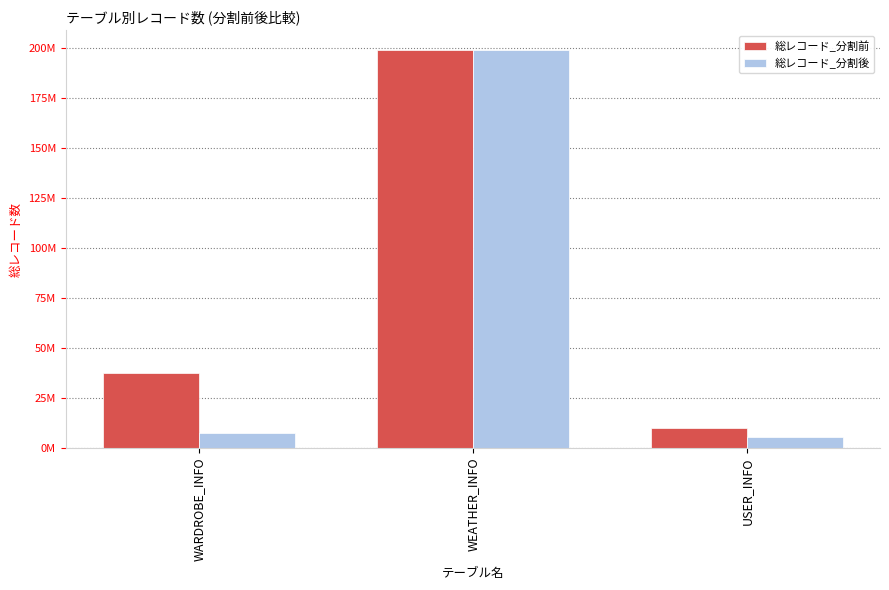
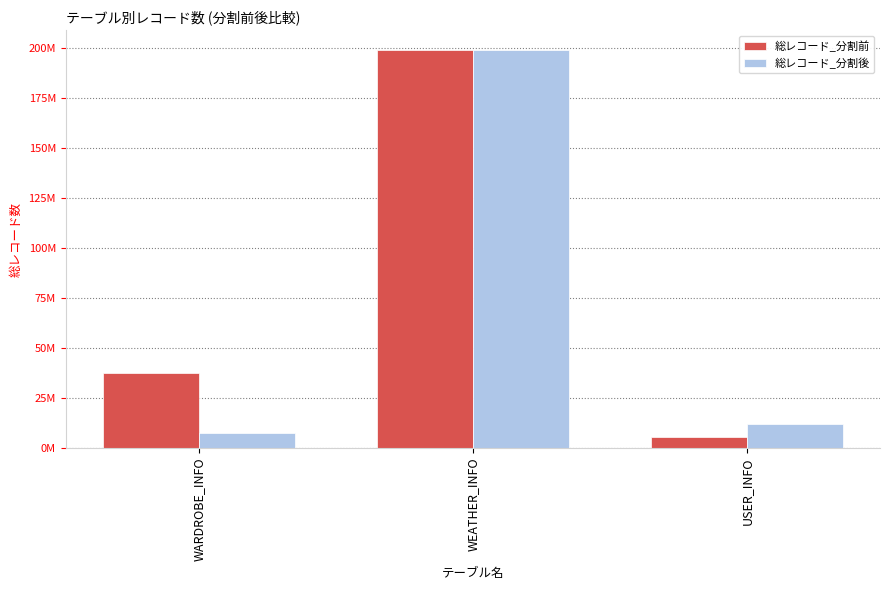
  {
    "総レコード_分割前": {
      "WARDROBE_INFO": 38000000,
      "WEATHER_INFO": 199000000,
-     "USER_INFO": 10000000
+     "USER_INFO": 6000000
    },
    "総レコード_分割後": {
      "WARDROBE_INFO": 7000000,
      "WEATHER_INFO": 199000000,
-     "USER_INFO": 6000000
+     "USER_INFO": 12000000
    }
  }
